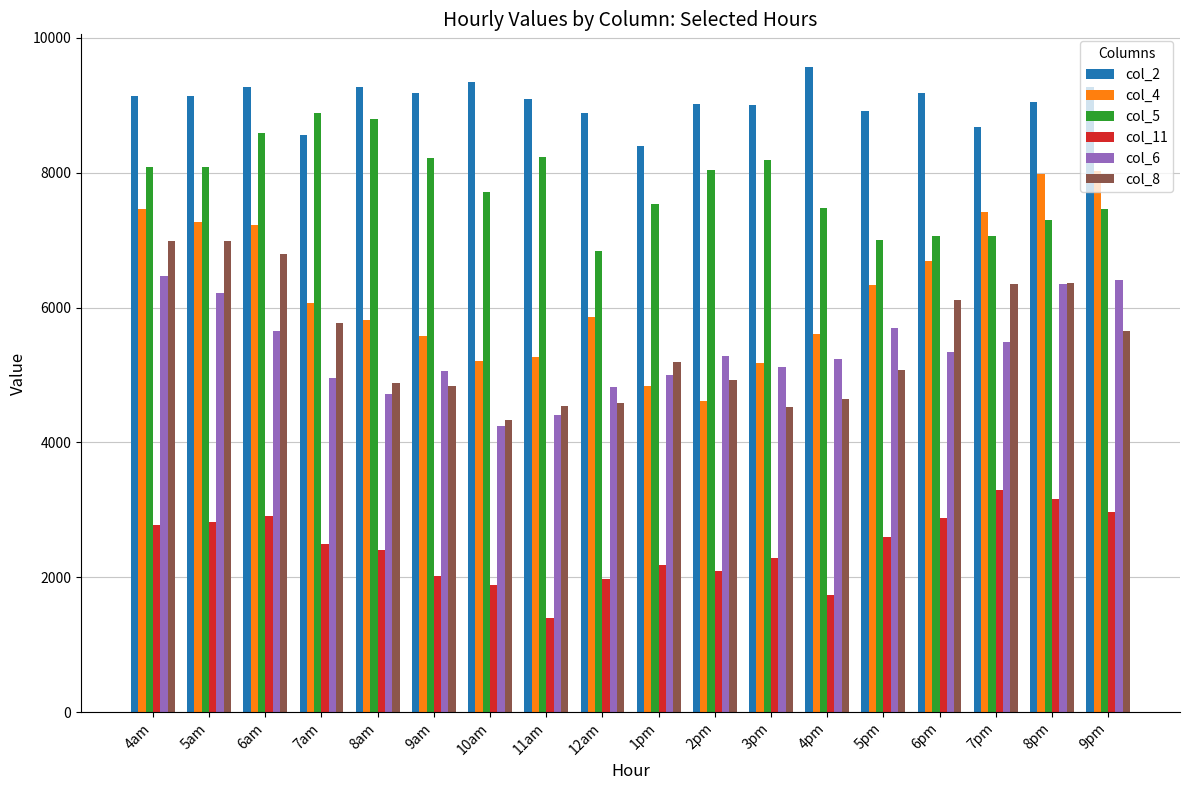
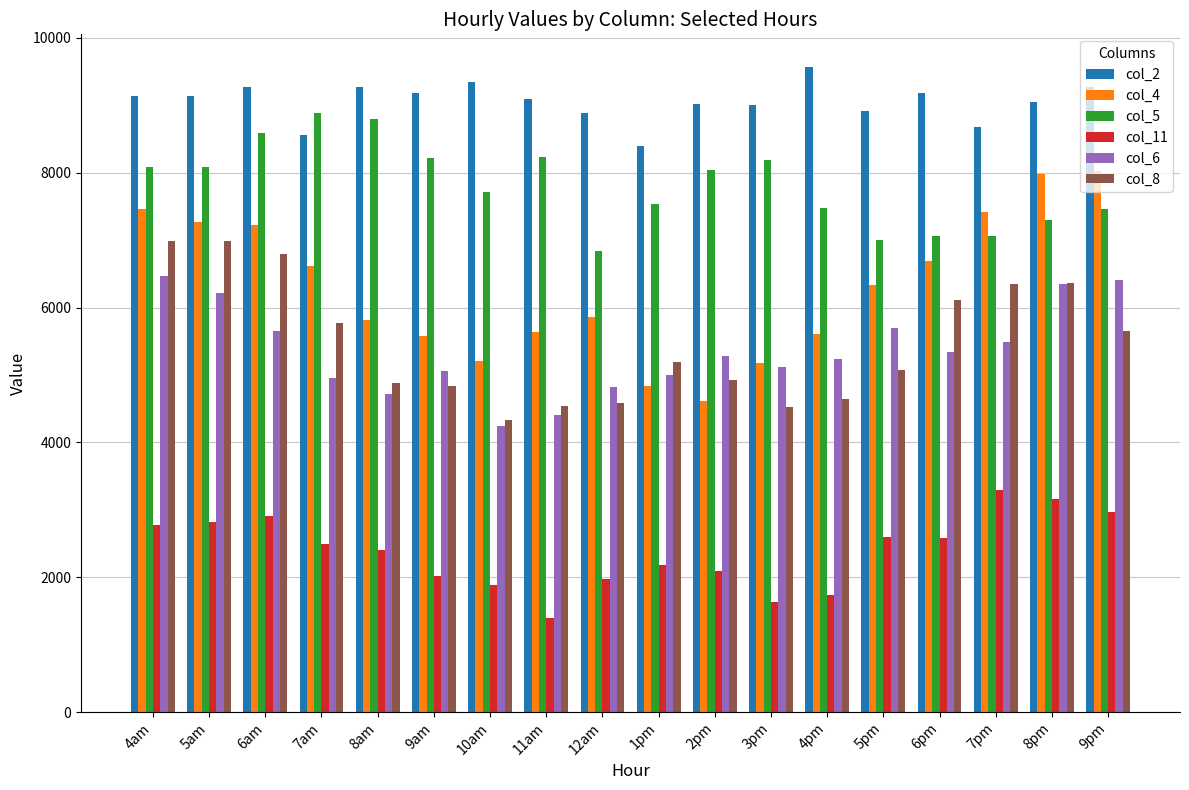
  {
    "col_2": {
      "4am": 9100,
      "5am": 9100,
      "6am": 9300,
      "7am": 8600,
      "8am": 9300,
      "9am": 9200,
      "10am": 9300,
      "11am": 9100,
      "12am": 8900,
      "1pm": 8400,
      "2pm": 9000,
      "3pm": 9000,
      "4pm": 9600,
      "5pm": 8900,
      "6pm": 9200,
      "7pm": 8700,
      "8pm": 9100
    },
    "col_4": {
      "4am": 7500,
      "5am": 7300,
      "6am": 7200,
-     "7am": 6100,
+     "7am": 6600,
      "8am": 5800,
      "9am": 5600,
      "10am": 5200,
-     "11am": 5300,
+     "11am": 5600,
      "12am": 5900,
      "1pm": 4800,
      "2pm": 4600,
      "3pm": 5200,
      "4pm": 5600,
      "5pm": 6300,
      "6pm": 6700,
      "7pm": 7400,
      "8pm": 8000
    },
    "col_5": {
      "4am": 8100,
      "5am": 8100,
      "6am": 8600,
      "7am": 8900,
      "8am": 8800,
      "9am": 8200,
      "10am": 7700,
      "11am": 8200,
      "12am": 6800,
      "1pm": 7500,
      "2pm": 8000,
      "3pm": 8200,
      "4pm": 7500,
      "5pm": 7000,
      "6pm": 7100,
      "7pm": 7100,
      "8pm": 7300,
      "9pm": 7500
    },
    "col_11": {
      "4am": 2800,
      "5am": 2800,
      "6am": 2900,
      "7am": 2500,
      "8am": 2400,
      "9am": 2000,
      "10am": 1900,
      "11am": 1400,
      "12am": 2000,
      "1pm": 2200,
      "2pm": 2100,
-     "3pm": 2300,
+     "3pm": 1600,
      "4pm": 1700,
      "5pm": 2600,
-     "6pm": 2900,
+     "6pm": 2600,
      "7pm": 3300,
      "8pm": 3200,
      "9pm": 3000
    },
    "col_6": {
      "4am": 6500,
      "5am": 6200,
      "6am": 5600,
      "7am": 5000,
      "8am": 4700,
      "9am": 5100,
      "10am": 4200,
      "11am": 4400,
      "12am": 4800,
      "1pm": 5000,
      "2pm": 5300,
      "3pm": 5100,
      "4pm": 5200,
      "5pm": 5700,
      "6pm": 5300,
      "7pm": 5500,
      "8pm": 6300,
      "9pm": 6400
    },
    "col_8": {
      "4am": 7000,
      "5am": 7000,
      "6am": 6800,
      "7am": 5800,
      "8am": 4900,
      "9am": 4800,
      "10am": 4300,
      "11am": 4500,
      "12am": 4600,
      "1pm": 5200,
      "2pm": 4900,
      "3pm": 4500,
      "4pm": 4600,
      "5pm": 5100,
      "6pm": 6100,
      "7pm": 6300,
      "8pm": 6400,
      "9pm": 5700
    }
  }
